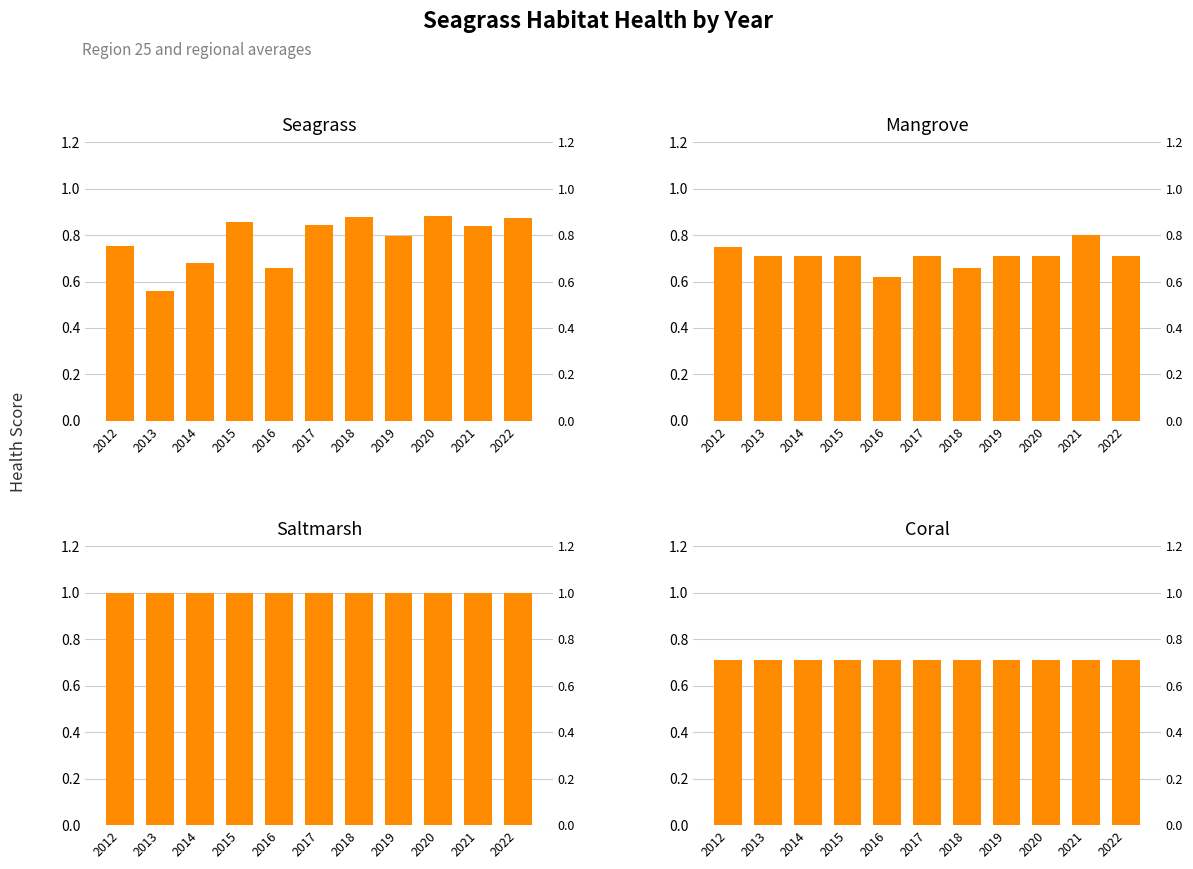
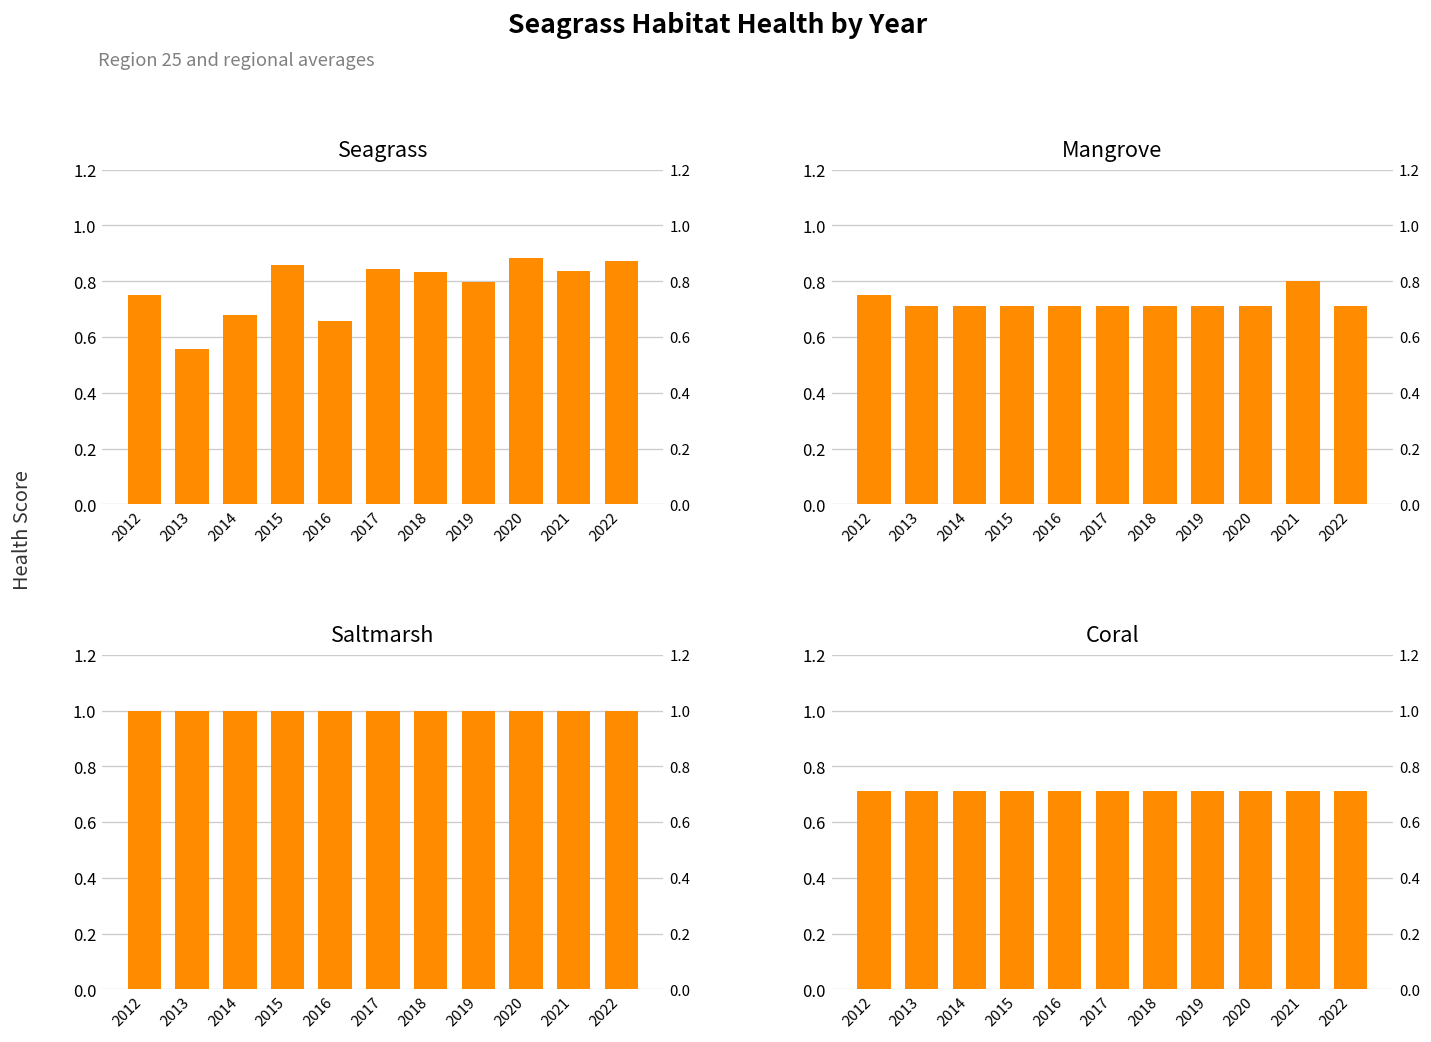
  {
    "Seagrass": {
      "2012": 0.75,
      "2013": 0.56,
      "2014": 0.68,
      "2015": 0.86,
      "2016": 0.66,
      "2017": 0.85,
-     "2018": 0.88,
+     "2018": 0.83,
      "2019": 0.80,
      "2020": 0.88,
      "2021": 0.84,
      "2022": 0.87
    },
    "Mangrove": {
      "2012": 0.75,
      "2013": 0.71,
      "2014": 0.71,
      "2015": 0.71,
-     "2016": 0.62,
+     "2016": 0.71,
      "2017": 0.71,
-     "2018": 0.66,
+     "2018": 0.71,
      "2019": 0.71,
      "2020": 0.71,
      "2021": 0.80,
      "2022": 0.71
    },
    "Saltmarsh": {
      "2012": 1.00,
      "2013": 1.00,
      "2014": 1.00,
      "2015": 1.00,
      "2016": 1.00,
      "2017": 1.00,
      "2018": 1.00,
      "2019": 1.00,
      "2020": 1.00,
      "2021": 1.00,
      "2022": 1.00
    },
    "Coral": {
      "2012": 0.71,
      "2013": 0.71,
      "2014": 0.71,
      "2015": 0.71,
      "2016": 0.71,
      "2017": 0.71,
      "2018": 0.71,
      "2019": 0.71,
      "2020": 0.71,
      "2021": 0.71,
      "2022": 0.71
    }
  }
